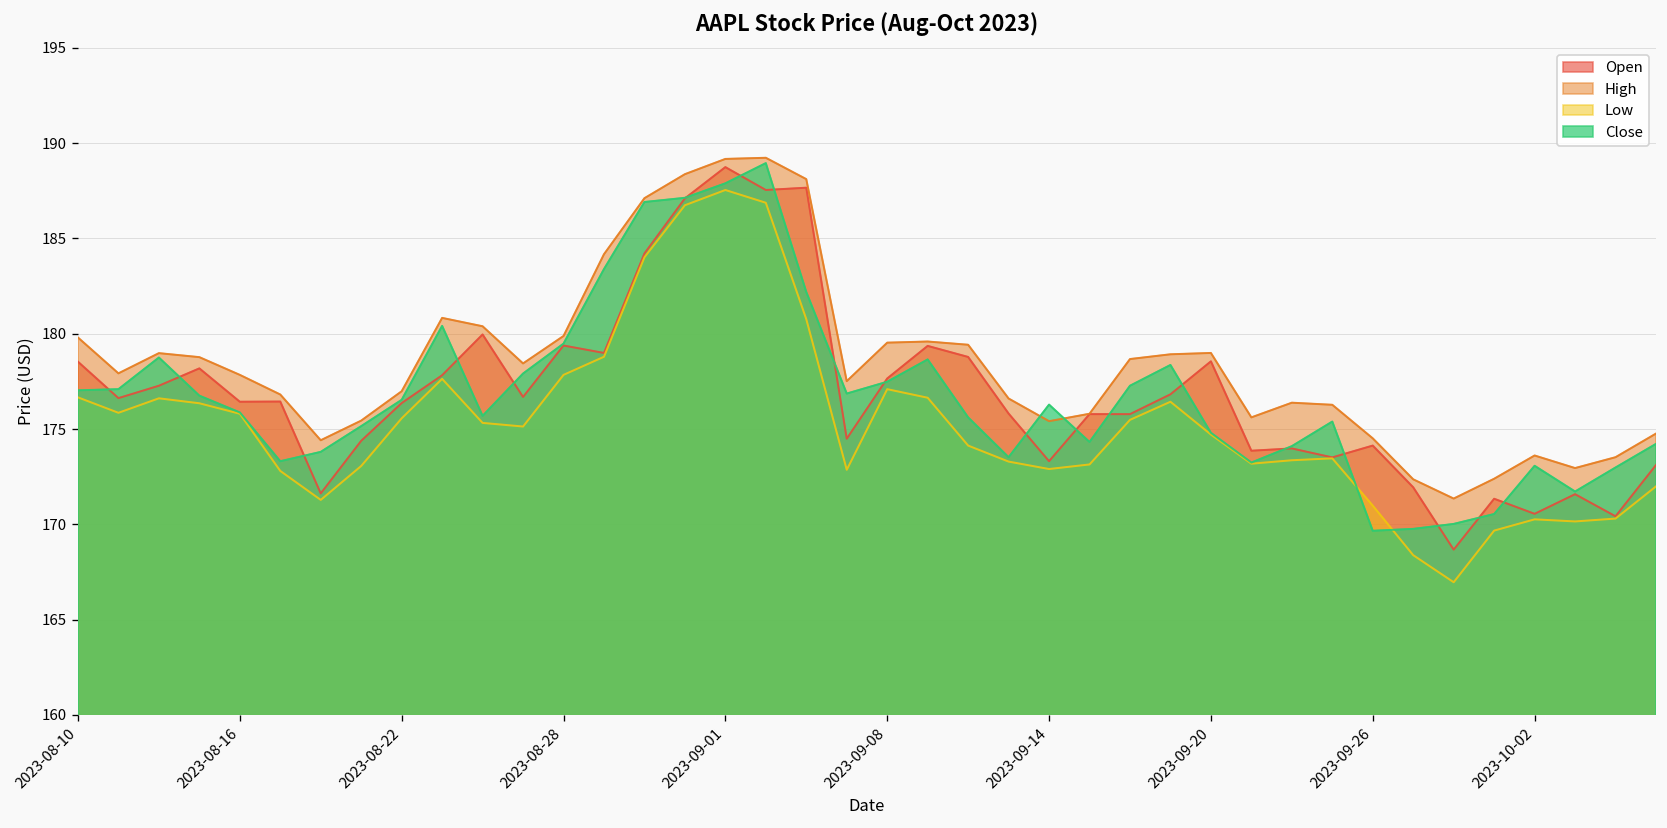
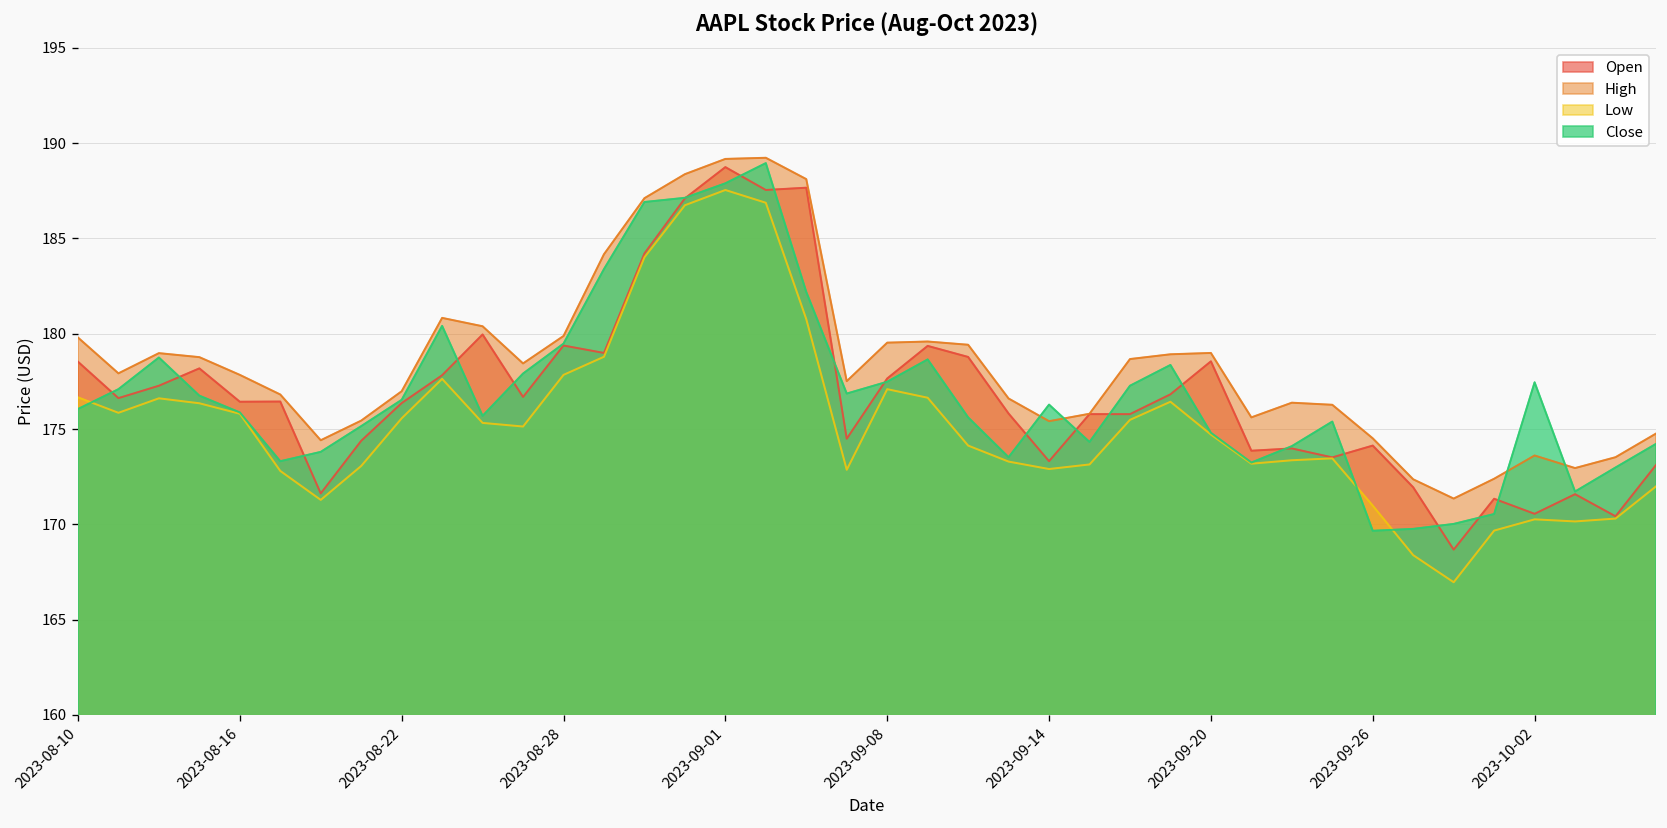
  {
    "Close": {
-     "2023-08-10": 177.0,
+     "2023-08-10": 176.1,
      "2023-08-22": 176.5,
      "2023-09-01": 187.9,
      "2023-09-08": 177.5,
      "2023-09-14": 176.3,
      "2023-09-26": 169.7,
-     "2023-10-02": 173.1
+     "2023-10-02": 177.5
    }
  }
